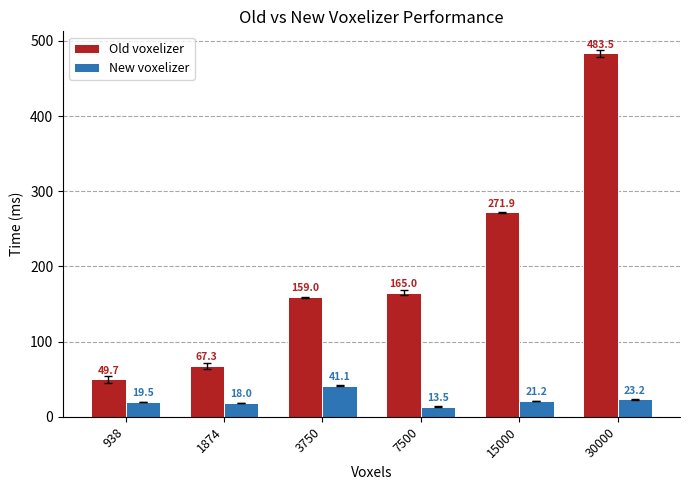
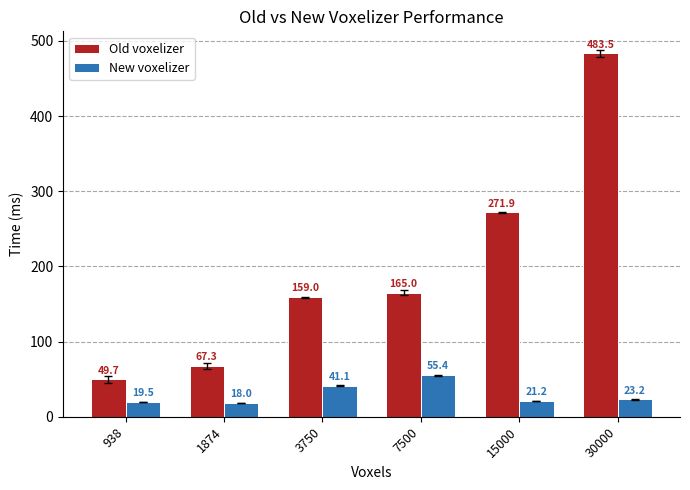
  {
    "Old voxelizer": {
      "3750": 159.0,
      "15000": 271.9
    },
    "New voxelizer": {
      "938": 19.5,
      "1874": 18.0,
      "3750": 41.1,
-     "7500": 13.5,
+     "7500": 55.4,
      "15000": 21.2,
      "30000": 23.2
    }
  }
